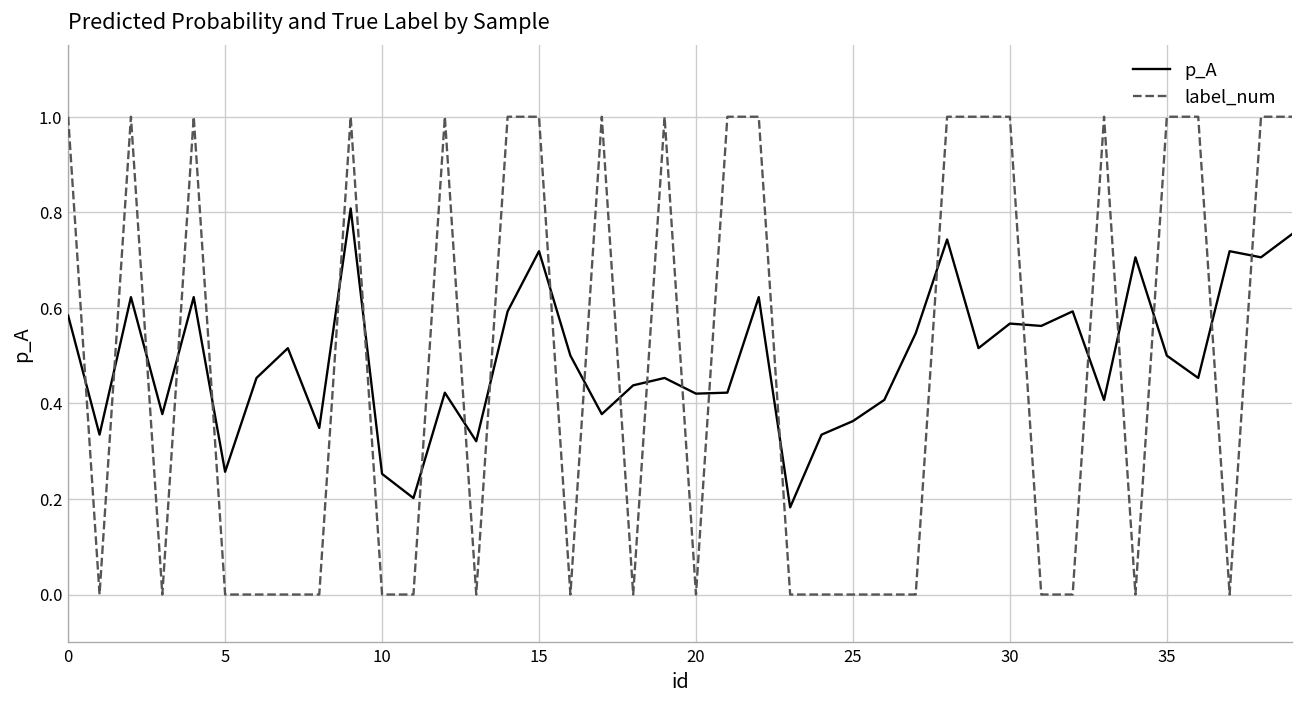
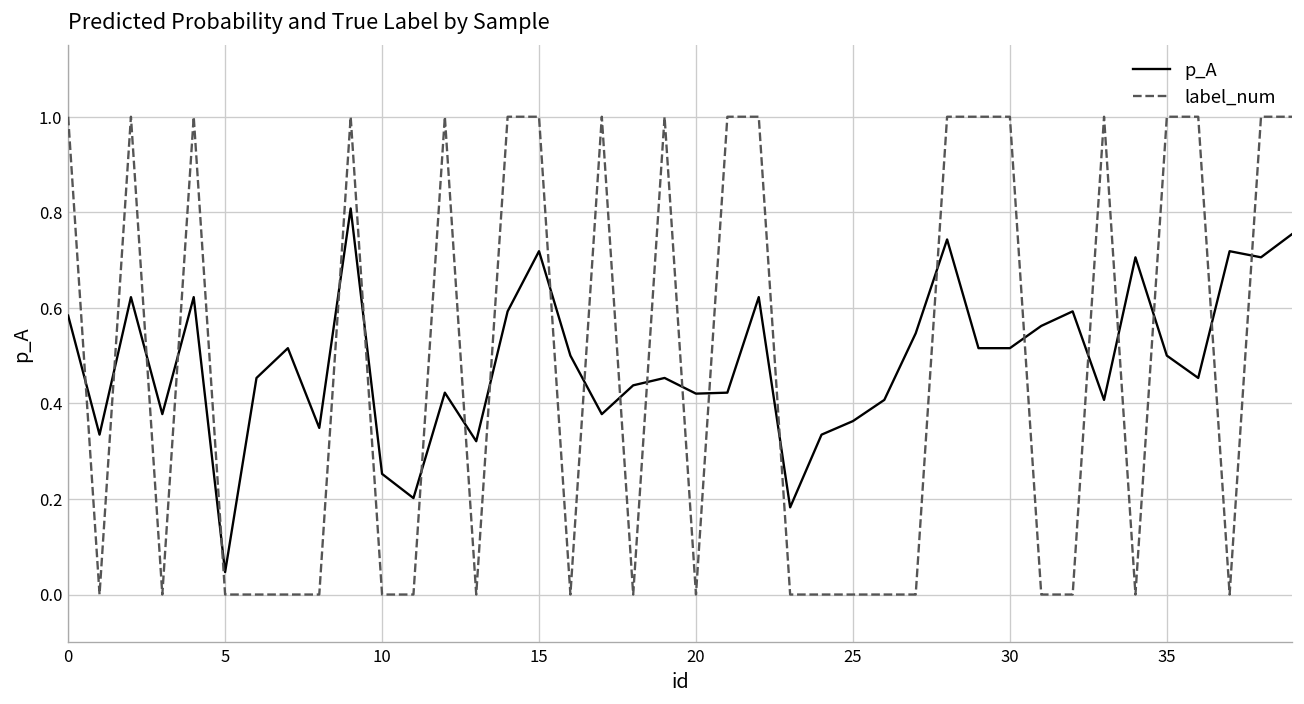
  {
    "p_A": {
      "0": 0.58,
-     "5": 0.26,
+     "5": 0.05,
      "10": 0.25,
      "15": 0.72,
      "20": 0.42,
      "25": 0.36,
-     "30": 0.57,
+     "30": 0.52,
      "35": 0.50
    },
    "label_num": {
      "0": 1.00,
      "5": 0.00,
      "10": 0.00,
      "15": 1.00,
      "20": 0.00,
      "25": 0.00,
      "30": 1.00,
      "35": 1.00
    }
  }
